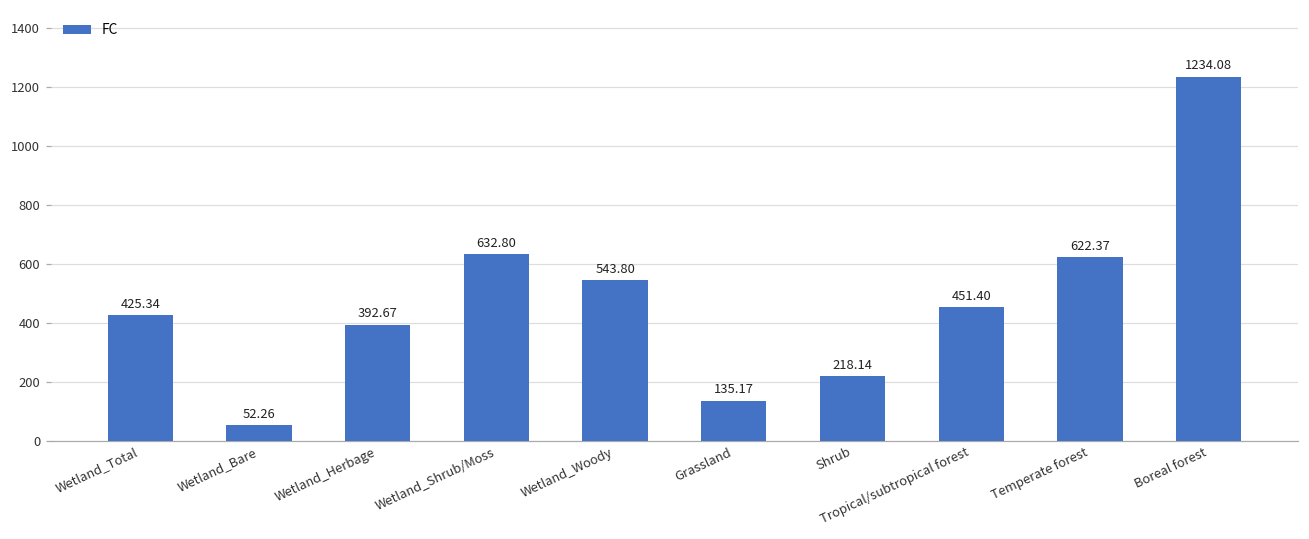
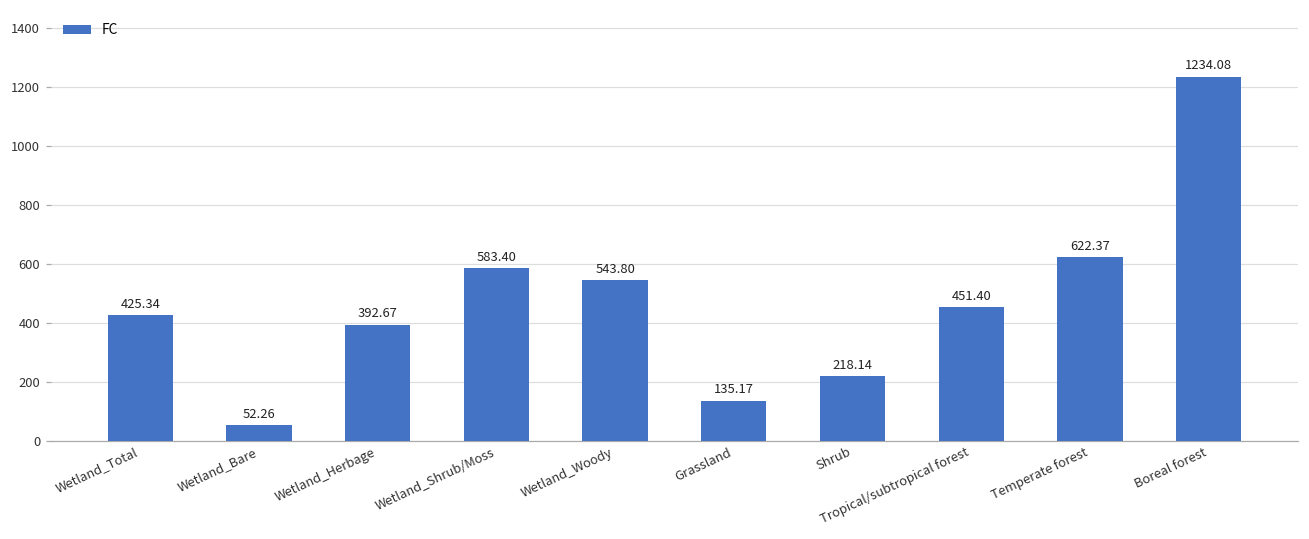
  {
    "Wetland_Total": 425.34,
    "Wetland_Bare": 52.26,
    "Wetland_Herbage": 392.67,
-   "Wetland_Shrub/Moss": 632.80,
+   "Wetland_Shrub/Moss": 583.40,
    "Wetland_Woody": 543.80,
    "Grassland": 135.17,
    "Shrub": 218.14,
    "Tropical/subtropical forest": 451.40,
    "Temperate forest": 622.37,
    "Boreal forest": 1234.08
  }
